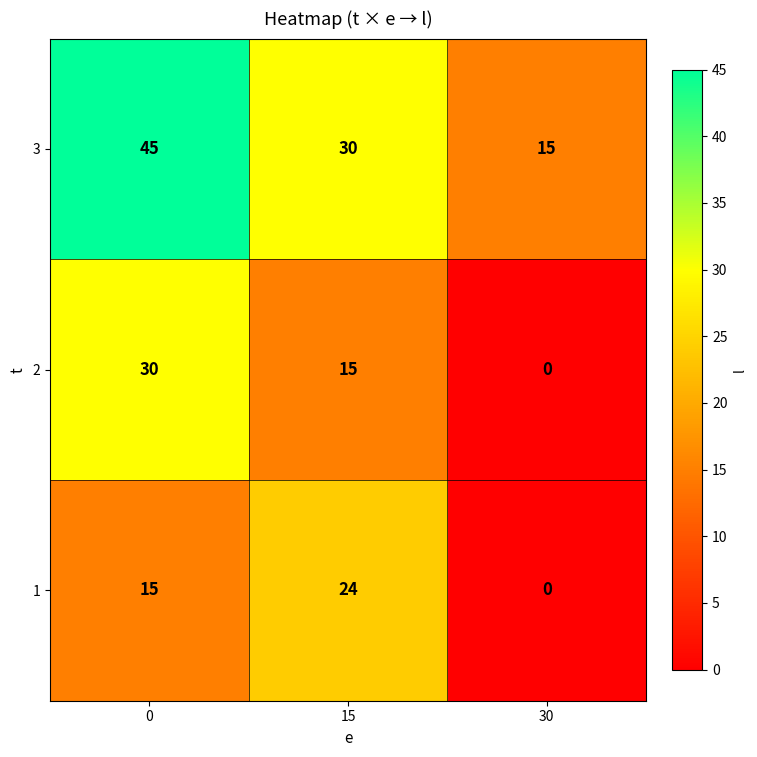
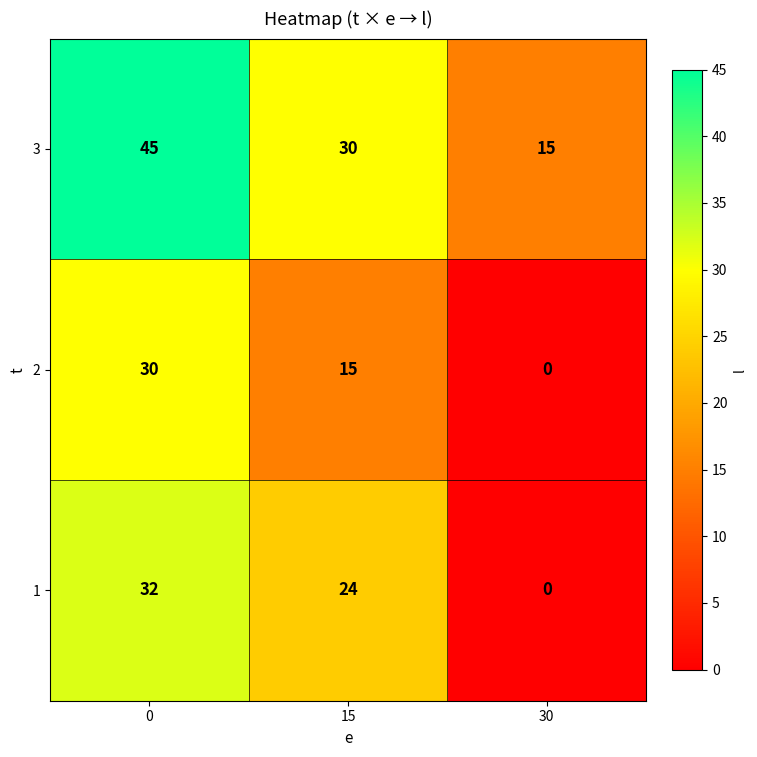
  {
    "3": {
      "0": 45,
      "15": 30,
      "30": 15
    },
    "2": {
      "0": 30,
      "15": 15,
      "30": 0
    },
    "1": {
-     "0": 15,
+     "0": 32,
      "15": 24,
      "30": 0
    }
  }
